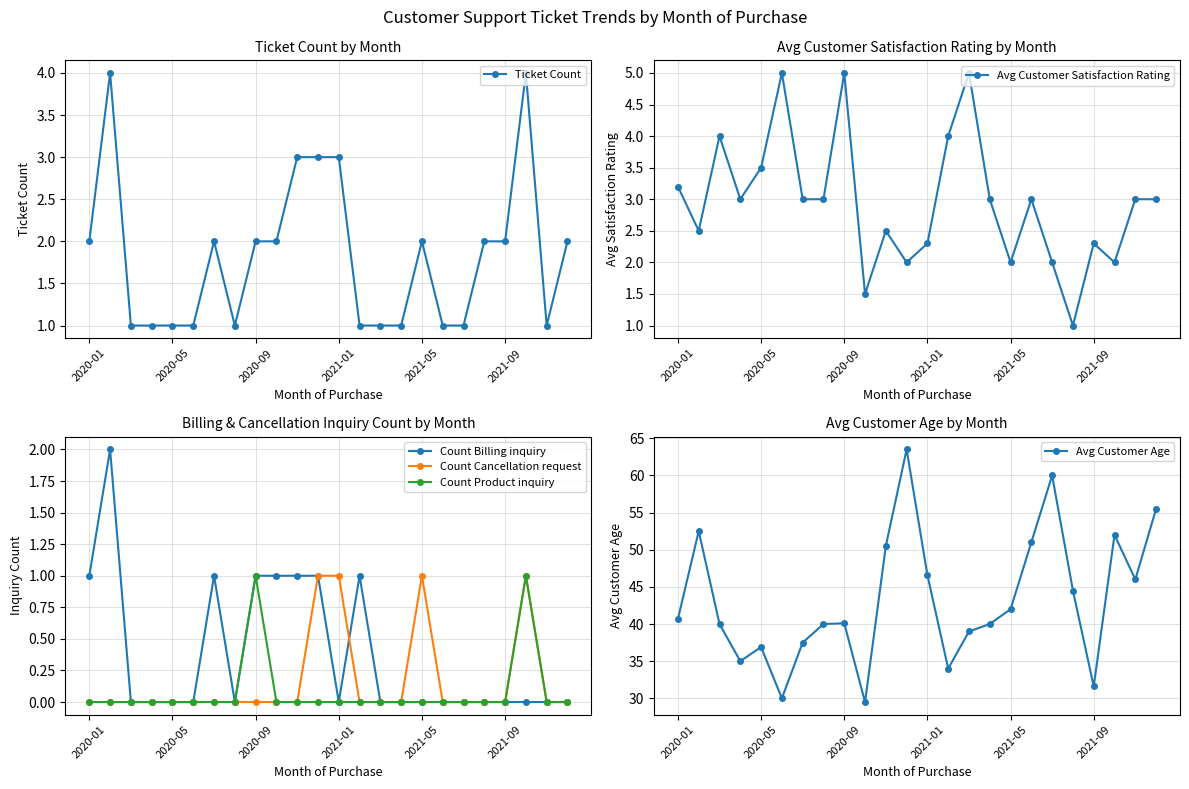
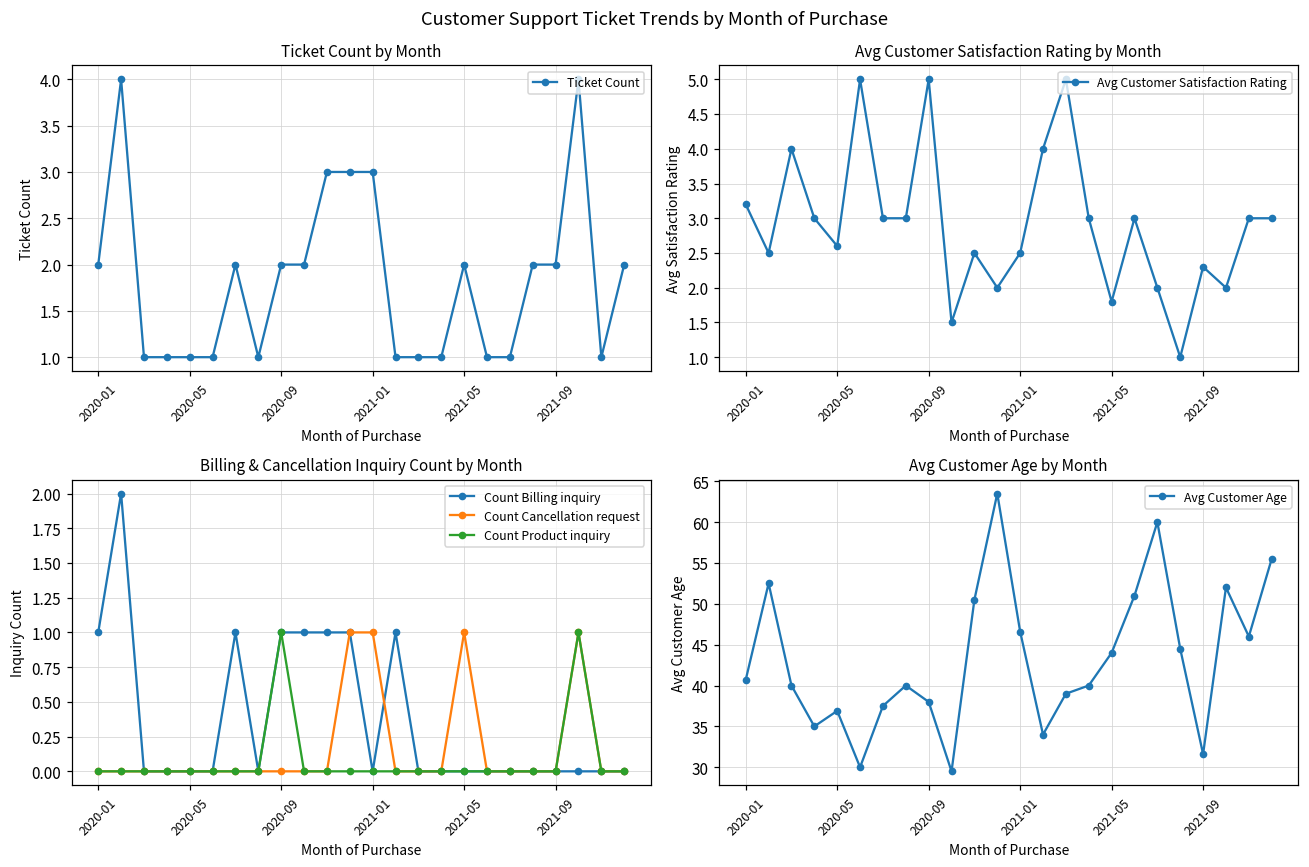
  {
    "Ticket Count by Month": {
      "2020-01": 2.0,
      "2020-05": 1.0,
      "2020-09": 2.0,
      "2021-01": 3.0,
      "2021-05": 2.0,
      "2021-09": 2.0
    },
    "Avg Customer Satisfaction Rating by Month": {
      "2020-01": 3.2,
-     "2020-05": 3.5,
+     "2020-05": 2.6,
      "2020-09": 5.0,
-     "2021-01": 2.3,
-     "2021-05": 2.0,
+     "2021-01": 2.5,
+     "2021-05": 1.8,
      "2021-09": 2.3
    },
    "Billing & Cancellation Inquiry Count by Month": {
      "Count Billing inquiry": {
        "2020-01": 1.00
      },
      "Count Cancellation request": {
        "2020-09": 0.00,
        "2021-01": 1.00,
        "2021-05": 1.00
      }
    },
    "Avg Customer Age by Month": {
      "2020-01": 41,
      "2020-05": 37,
-     "2020-09": 40,
+     "2020-09": 38,
      "2021-01": 47,
-     "2021-05": 42,
+     "2021-05": 44,
      "2021-09": 32
    }
  }
